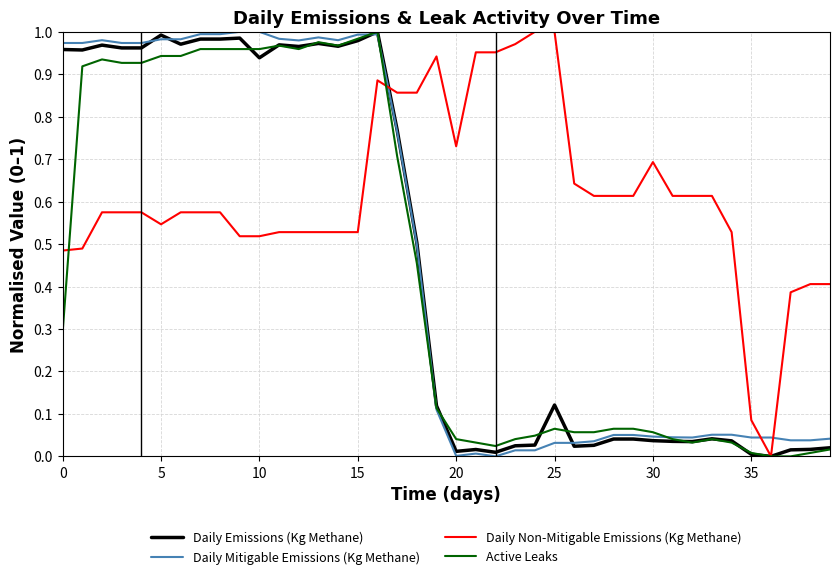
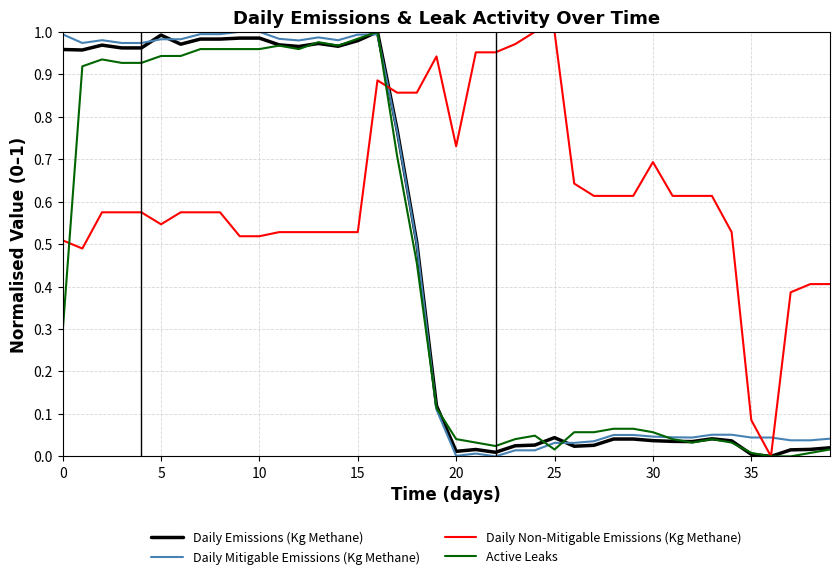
  {
    "Daily Emissions (Kg Methane)": {
      "0": 0.96,
      "5": 0.99,
-     "10": 0.94,
+     "10": 0.99,
      "20": 0.01,
-     "25": 0.12,
+     "25": 0.04,
      "30": 0.04
    },
    "Daily Mitigable Emissions (Kg Methane)": {
-     "0": 0.97,
+     "0": 0.99,
      "5": 0.98,
      "10": 1.00,
      "15": 0.99,
      "20": 0.00,
      "25": 0.03,
      "30": 0.05,
      "35": 0.04
    },
    "Daily Non-Mitigable Emissions (Kg Methane)": {
-     "0": 0.48,
+     "0": 0.51,
      "5": 0.55,
      "10": 0.52,
      "15": 0.53,
      "20": 0.73,
      "25": 1.00,
      "30": 0.69,
      "35": 0.09
    },
    "Active Leaks": {
      "0": 0.29,
      "5": 0.94,
      "10": 0.96,
      "20": 0.04,
-     "25": 0.07,
+     "25": 0.02,
      "30": 0.06
    }
  }
